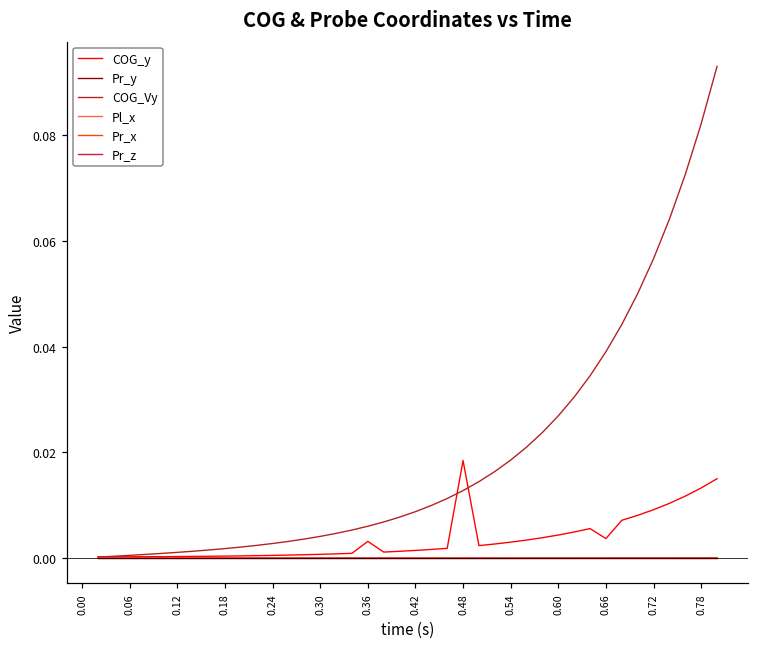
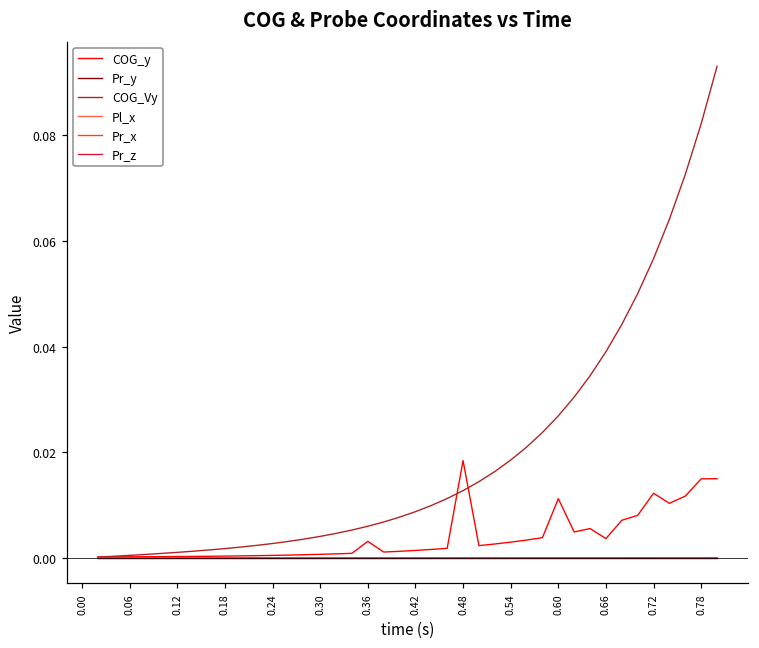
  {
    "COG_y": {
      "0.30": 0.001,
      "0.36": 0.003,
      "0.42": 0.001,
      "0.48": 0.018,
      "0.54": 0.003,
-     "0.60": 0.004,
+     "0.60": 0.011,
      "0.66": 0.004,
-     "0.72": 0.009,
-     "0.78": 0.013
+     "0.72": 0.012,
+     "0.78": 0.015
    }
  }
